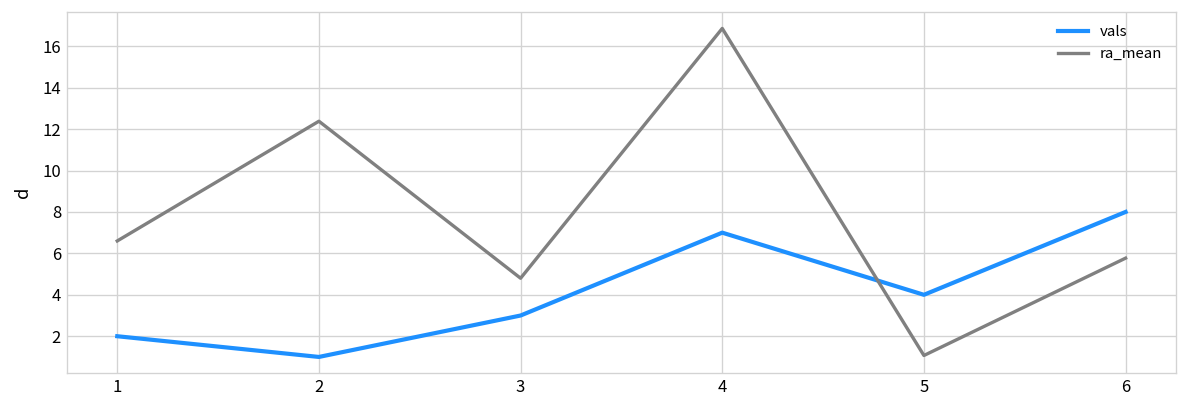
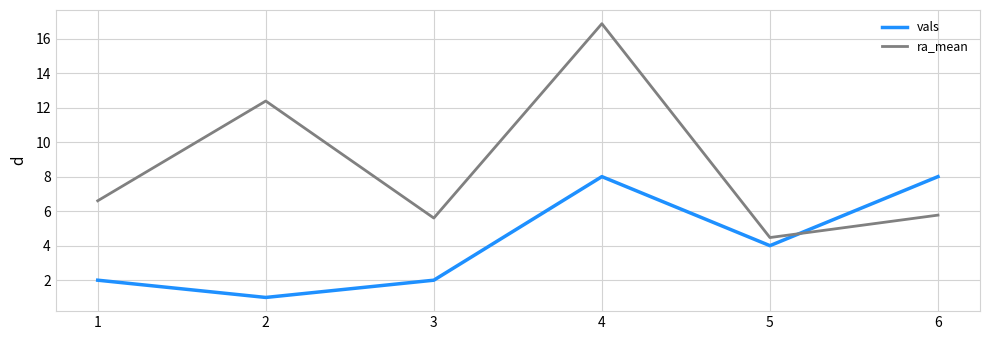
  {
    "vals": {
      "1": 2,
      "2": 1,
-     "3": 3,
-     "4": 7,
+     "3": 2,
+     "4": 8,
      "5": 4,
      "6": 8
    },
    "ra_mean": {
      "1": 6.6,
      "2": 12.4,
-     "3": 4.8,
+     "3": 5.6,
      "4": 16.9,
-     "5": 1.1,
+     "5": 4.5,
      "6": 5.8
    }
  }
